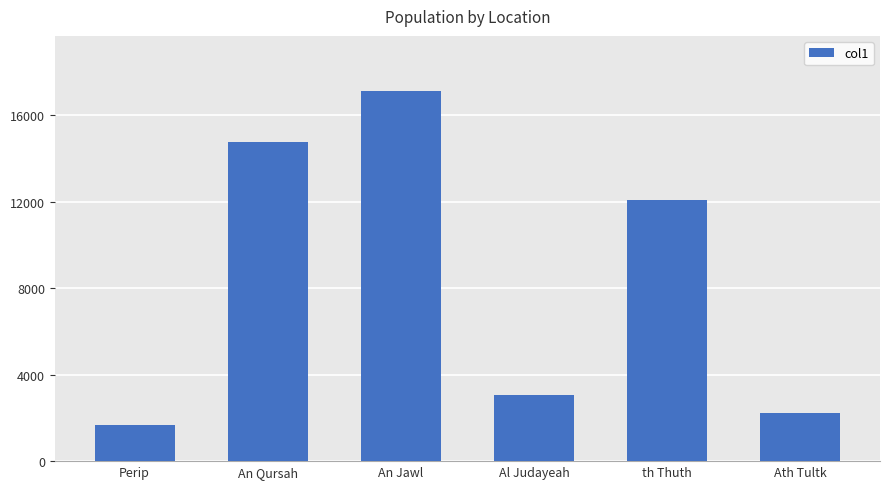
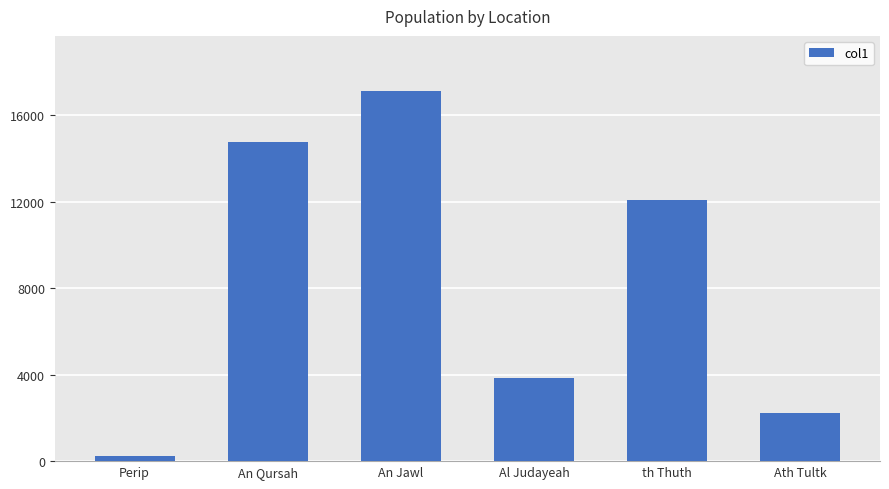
  {
-   "Perip": 1700,
+   "Perip": 200,
    "An Qursah": 14700,
    "An Jawl": 17100,
-   "Al Judayeah": 3100,
+   "Al Judayeah": 3900,
    "th Thuth": 12100,
    "Ath Tultk": 2200
  }
